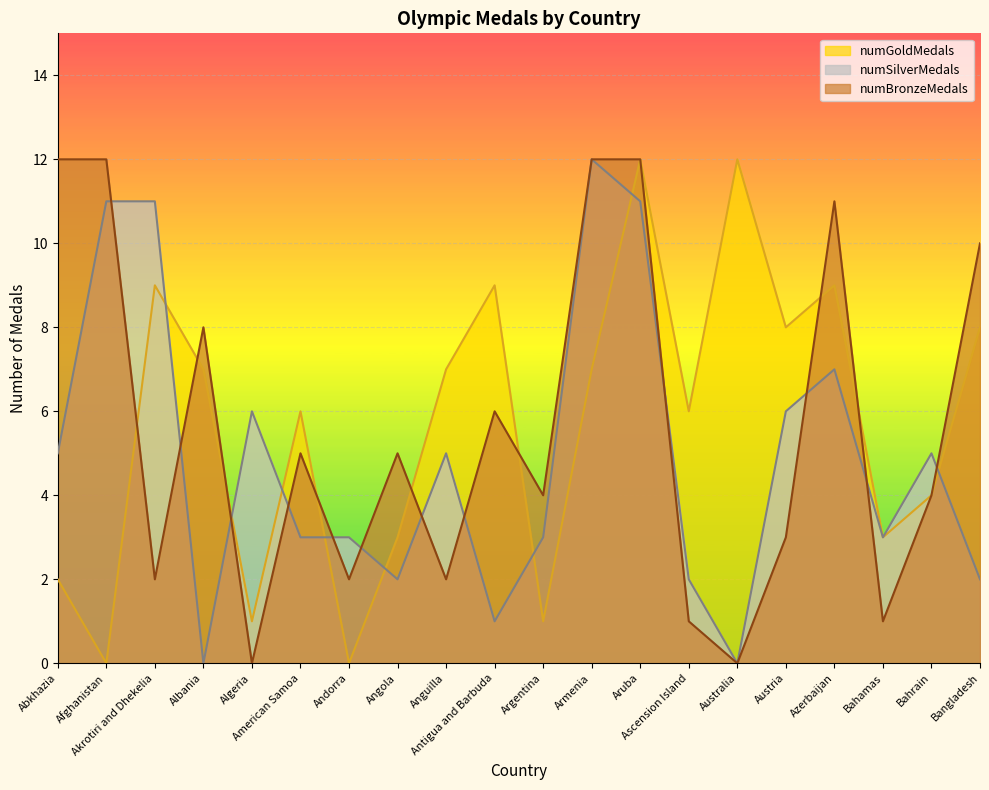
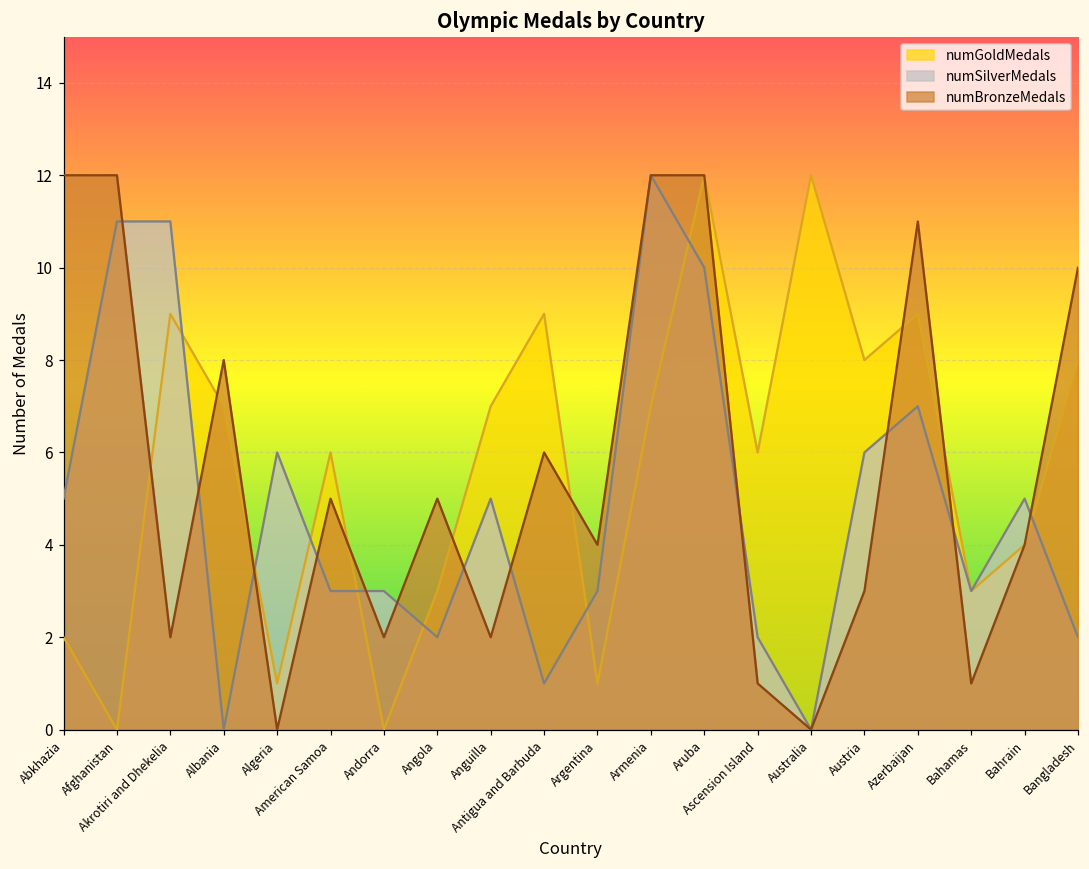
  {
    "numGoldMedals": {
      "Abkhazia": 2,
      "Afghanistan": 0,
      "Akrotiri and Dhekelia": 9,
      "Albania": 7,
      "Algeria": 1,
      "American Samoa": 6,
      "Andorra": 0,
      "Angola": 3,
      "Anguilla": 7,
      "Antigua and Barbuda": 9,
      "Argentina": 1,
      "Armenia": 7,
      "Ascension Island": 6,
      "Australia": 12,
      "Austria": 8,
      "Azerbaijan": 9,
      "Bangladesh": 8
    },
    "numSilverMedals": {
      "Abkhazia": 5,
      "Afghanistan": 11,
      "Akrotiri and Dhekelia": 11,
      "Albania": 0,
      "Algeria": 6,
      "American Samoa": 3,
      "Andorra": 3,
      "Angola": 2,
      "Anguilla": 5,
      "Antigua and Barbuda": 1,
      "Argentina": 3,
-     "Aruba": 11,
+     "Aruba": 10,
      "Ascension Island": 2,
      "Austria": 6,
      "Azerbaijan": 7,
      "Bahrain": 5,
      "Bangladesh": 2
    },
    "numBronzeMedals": {
      "Abkhazia": 12,
      "Afghanistan": 12,
      "Akrotiri and Dhekelia": 2,
      "Albania": 8,
      "Algeria": 0,
      "American Samoa": 5,
      "Andorra": 2,
      "Angola": 5,
      "Anguilla": 2,
      "Antigua and Barbuda": 6,
      "Argentina": 4,
      "Ascension Island": 1,
      "Austria": 3,
      "Azerbaijan": 11,
      "Bahamas": 1,
      "Bangladesh": 10
    }
  }
